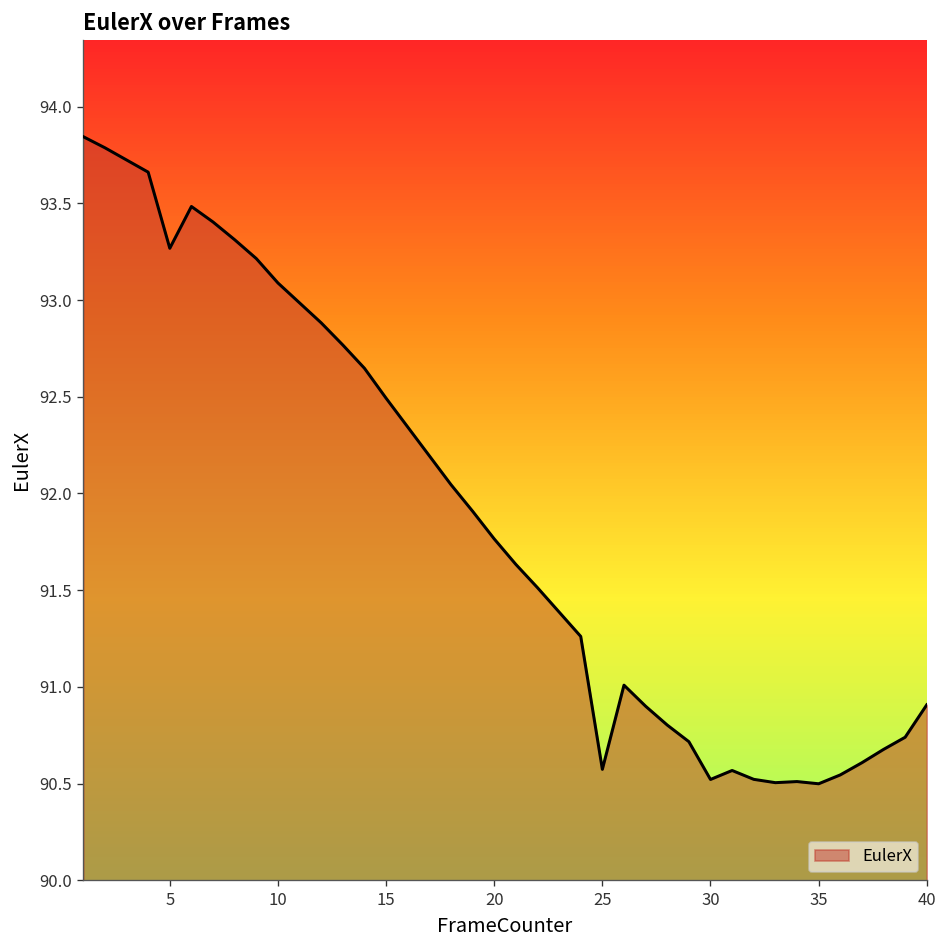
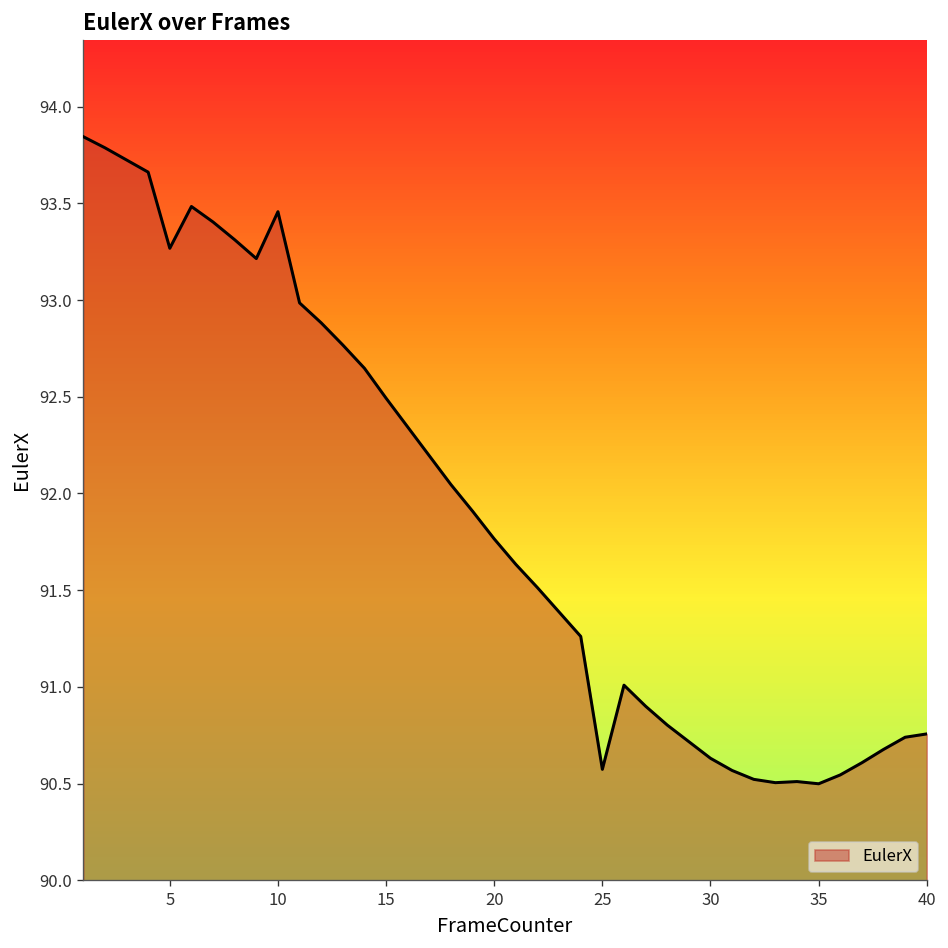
  {
    "5": 93.27,
-   "10": 93.09,
+   "10": 93.46,
    "15": 92.49,
    "20": 91.76,
    "25": 90.57,
-   "30": 90.52,
+   "30": 90.63,
    "35": 90.50,
-   "40": 90.91
+   "40": 90.76
  }
